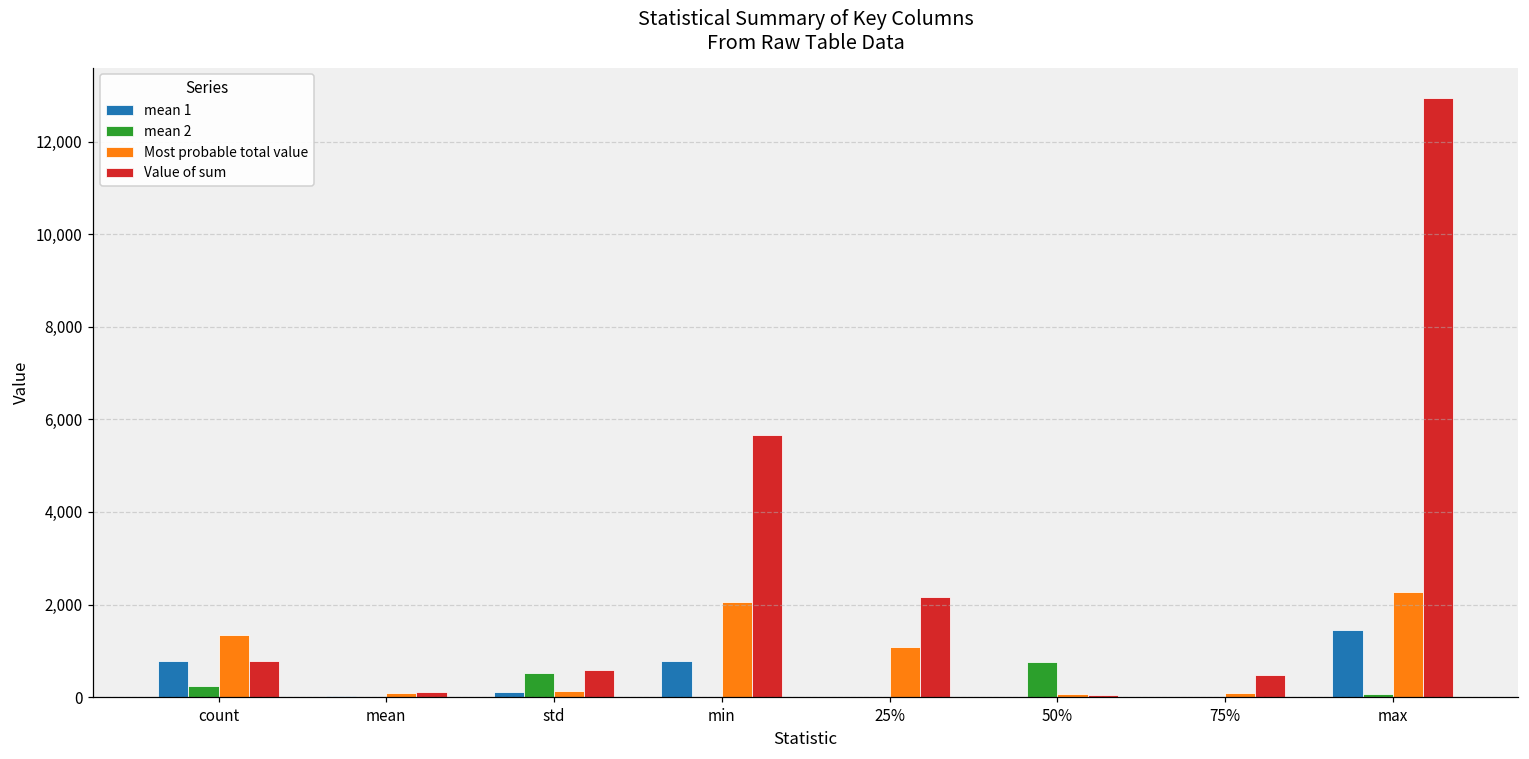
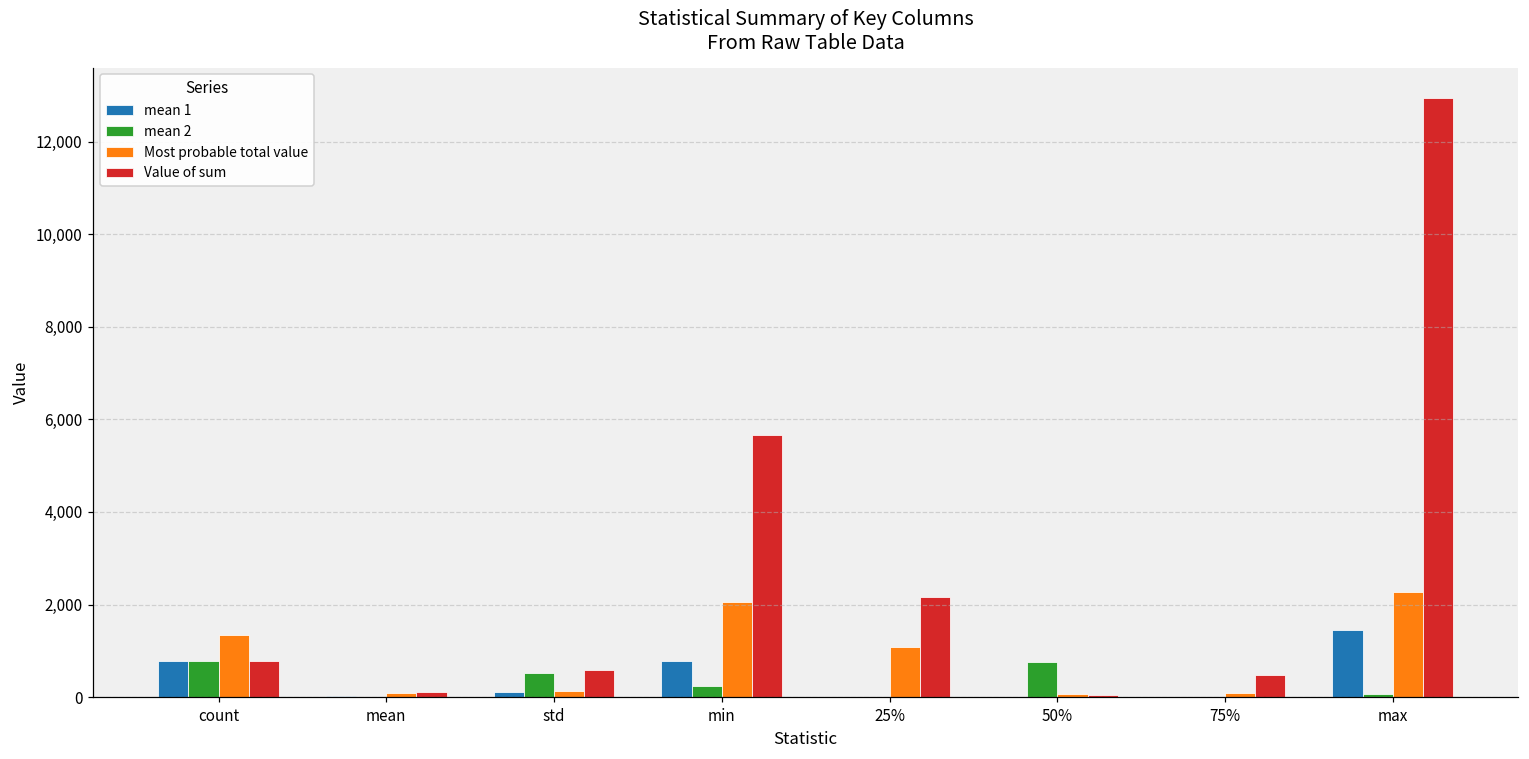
  {
    "mean 1": {
      "count": "800",
      "std": "100",
      "min": "800",
      "max": "1,500"
    },
    "mean 2": {
-     "count": "200",
+     "count": "800",
      "std": "500",
-     "min": "0",
+     "min": "200",
      "50%": "700",
      "max": "100"
    },
    "Most probable total value": {
      "count": "1,400",
      "mean": "100",
      "std": "100",
      "min": "2,100",
      "25%": "1,100",
      "50%": "100",
      "75%": "100",
      "max": "2,300"
    },
    "Value of sum": {
      "count": "800",
      "mean": "100",
      "std": "600",
      "min": "5,700",
      "25%": "2,200",
      "75%": "500",
      "max": "13,000"
    }
  }
